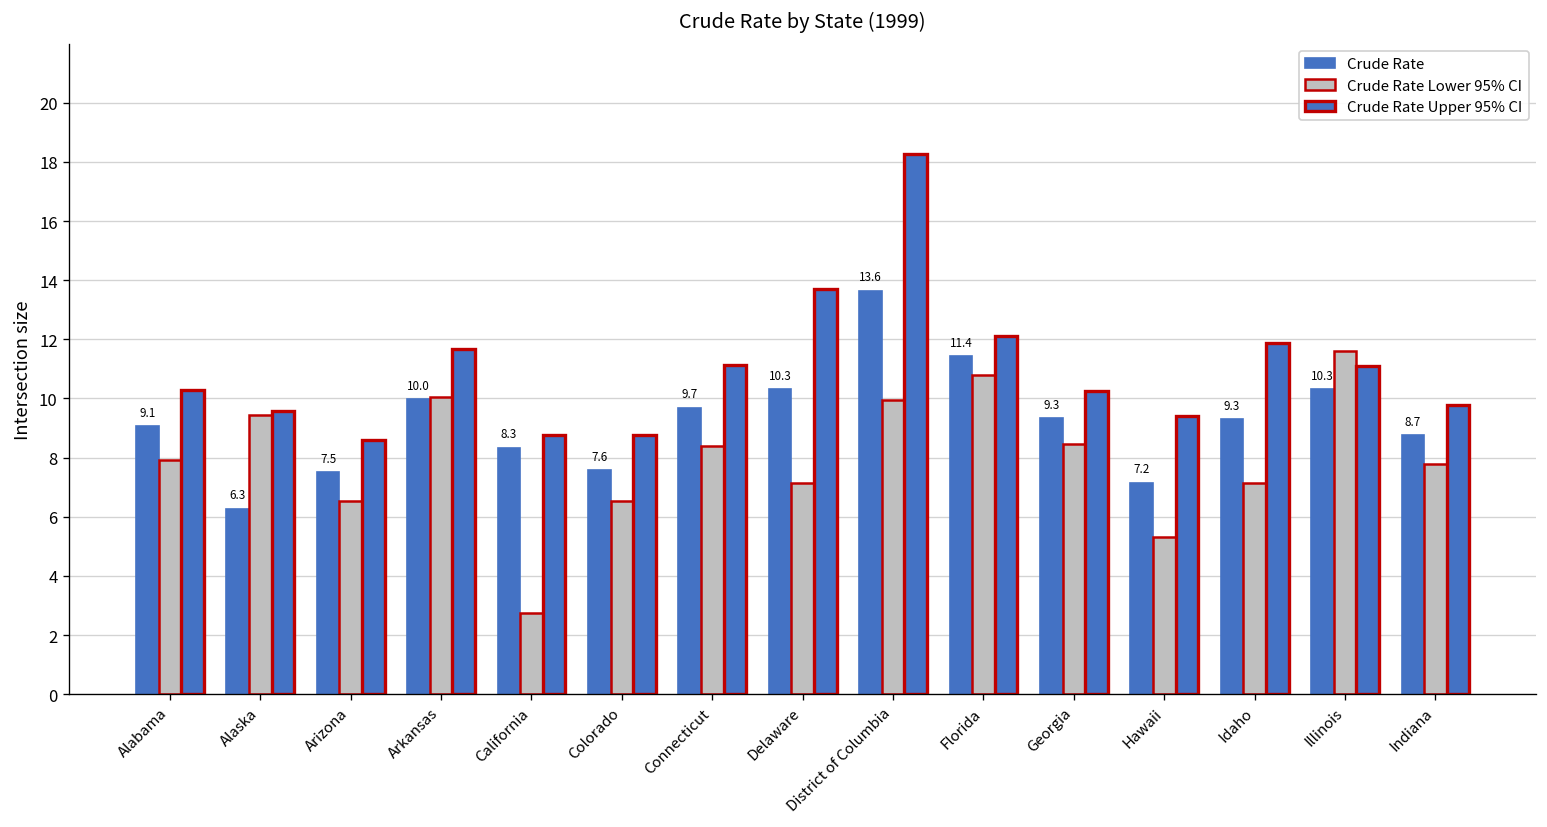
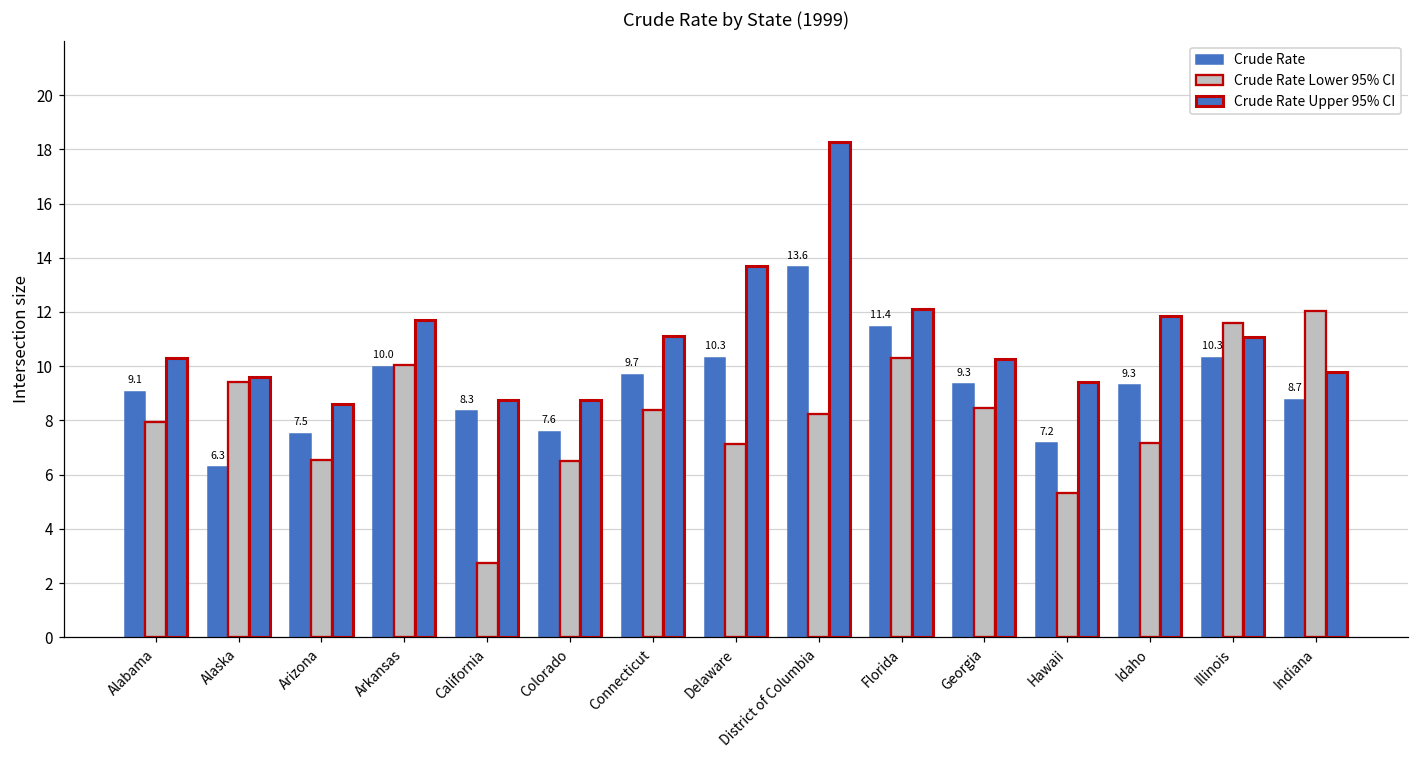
  {
    "Crude Rate Lower 95% CI": {
      "Alabama": 7.9,
      "Alaska": 9.4,
      "Arizona": 6.5,
      "California": 2.7,
      "Colorado": 6.5,
      "Connecticut": 8.4,
      "Delaware": 7.1,
-     "District of Columbia": 9.9,
-     "Florida": 10.8,
+     "District of Columbia": 8.2,
+     "Florida": 10.3,
      "Georgia": 8.5,
      "Hawaii": 5.3,
      "Idaho": 7.2,
      "Illinois": 11.6,
-     "Indiana": 7.8
+     "Indiana": 12.0
    }
  }
